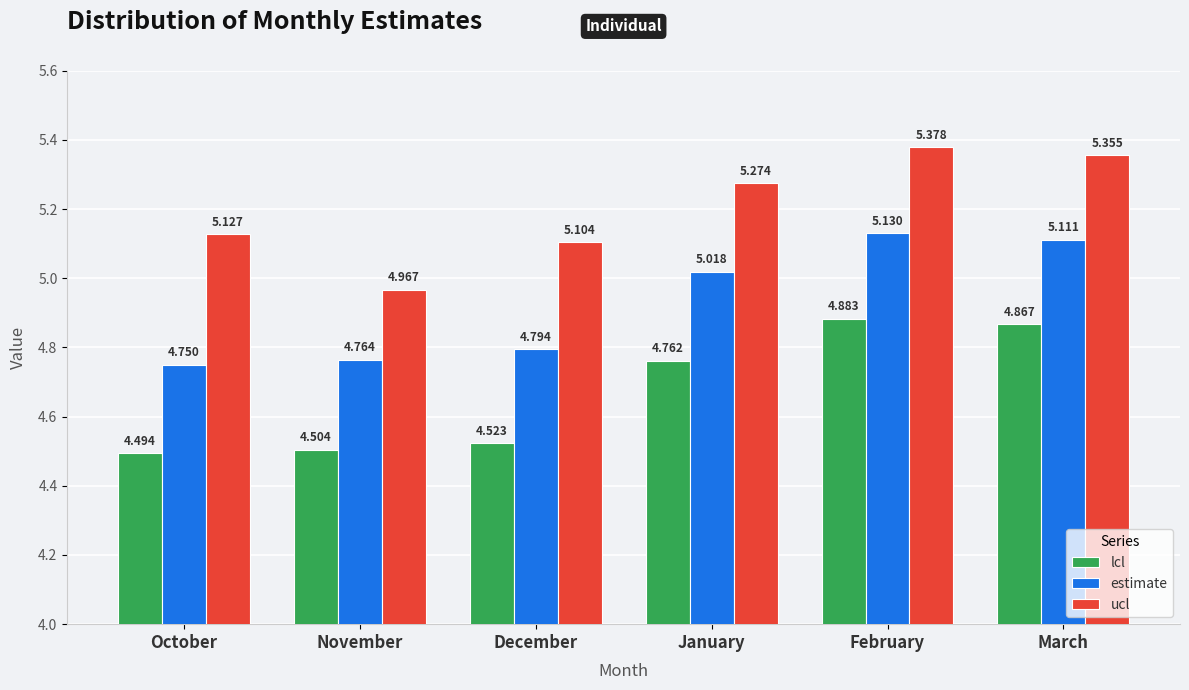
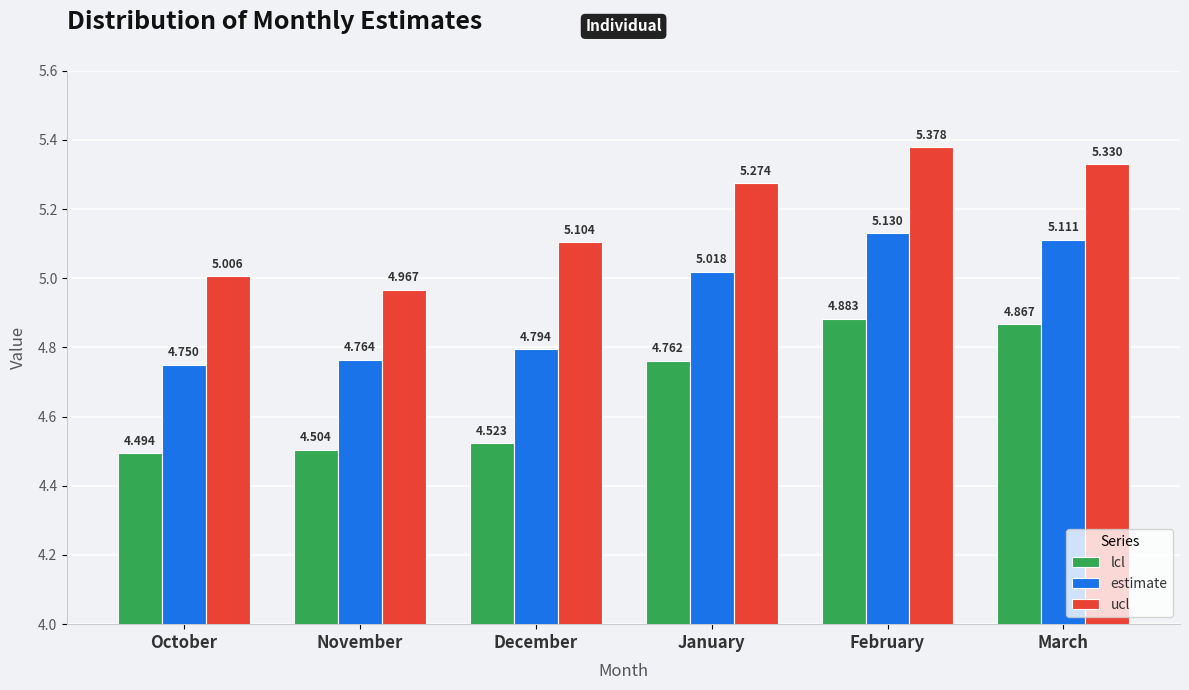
  {
    "lcl": {
      "October": 4.494,
      "November": 4.504,
      "December": 4.523,
      "January": 4.762,
      "February": 4.883,
      "March": 4.867
    },
    "estimate": {
      "October": 4.750,
      "November": 4.764,
      "December": 4.794,
      "January": 5.018,
      "February": 5.130,
      "March": 5.111
    },
    "ucl": {
-     "October": 5.127,
+     "October": 5.006,
      "November": 4.967,
      "December": 5.104,
      "January": 5.274,
      "February": 5.378,
-     "March": 5.355
+     "March": 5.330
    }
  }
